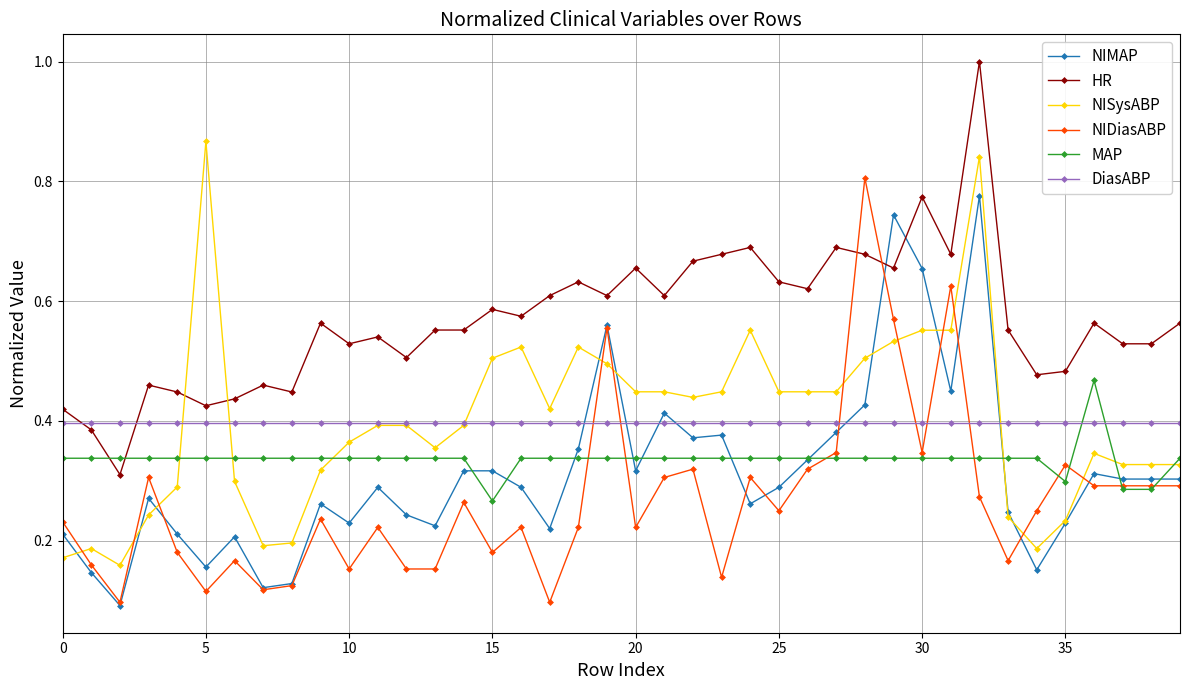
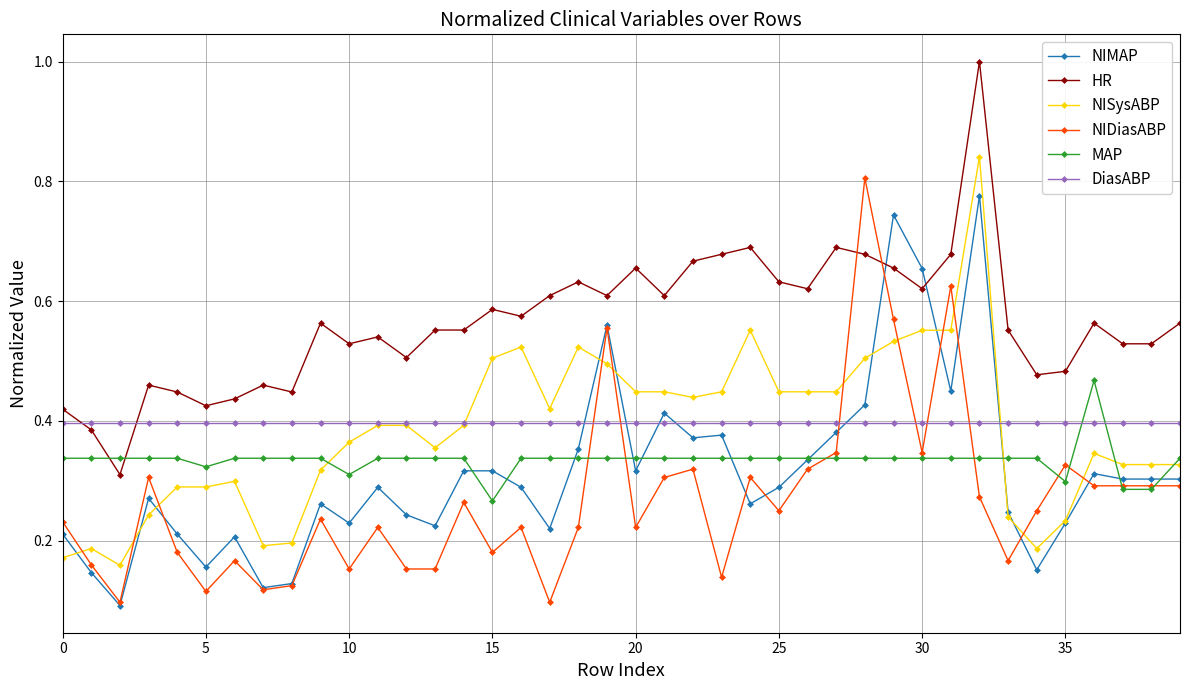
  {
    "NIMAP": {
      "0": 0.21,
      "5": 0.16,
      "10": 0.23,
      "15": 0.32,
      "20": 0.32,
      "25": 0.29,
      "30": 0.65,
      "35": 0.23
    },
    "HR": {
      "0": 0.42,
      "5": 0.43,
      "10": 0.53,
      "15": 0.59,
      "20": 0.66,
      "25": 0.63,
-     "30": 0.77,
+     "30": 0.62,
      "35": 0.48
    },
    "NISysABP": {
      "0": 0.17,
-     "5": 0.87,
+     "5": 0.29,
      "10": 0.36,
      "15": 0.50,
      "20": 0.45,
      "25": 0.45,
      "30": 0.55,
      "35": 0.23
    },
    "NIDiasABP": {
      "0": 0.23,
      "5": 0.12,
      "10": 0.15,
      "15": 0.18,
      "20": 0.22,
      "25": 0.25,
      "30": 0.35,
      "35": 0.33
    },
    "MAP": {
      "0": 0.34,
-     "5": 0.34,
-     "10": 0.34,
+     "5": 0.32,
+     "10": 0.31,
      "15": 0.27,
      "20": 0.34,
      "25": 0.34,
      "30": 0.34,
      "35": 0.30
    },
    "DiasABP": {
      "0": 0.40,
      "5": 0.40,
      "10": 0.40,
      "15": 0.40,
      "20": 0.40,
      "25": 0.40,
      "30": 0.40,
      "35": 0.40
    }
  }
